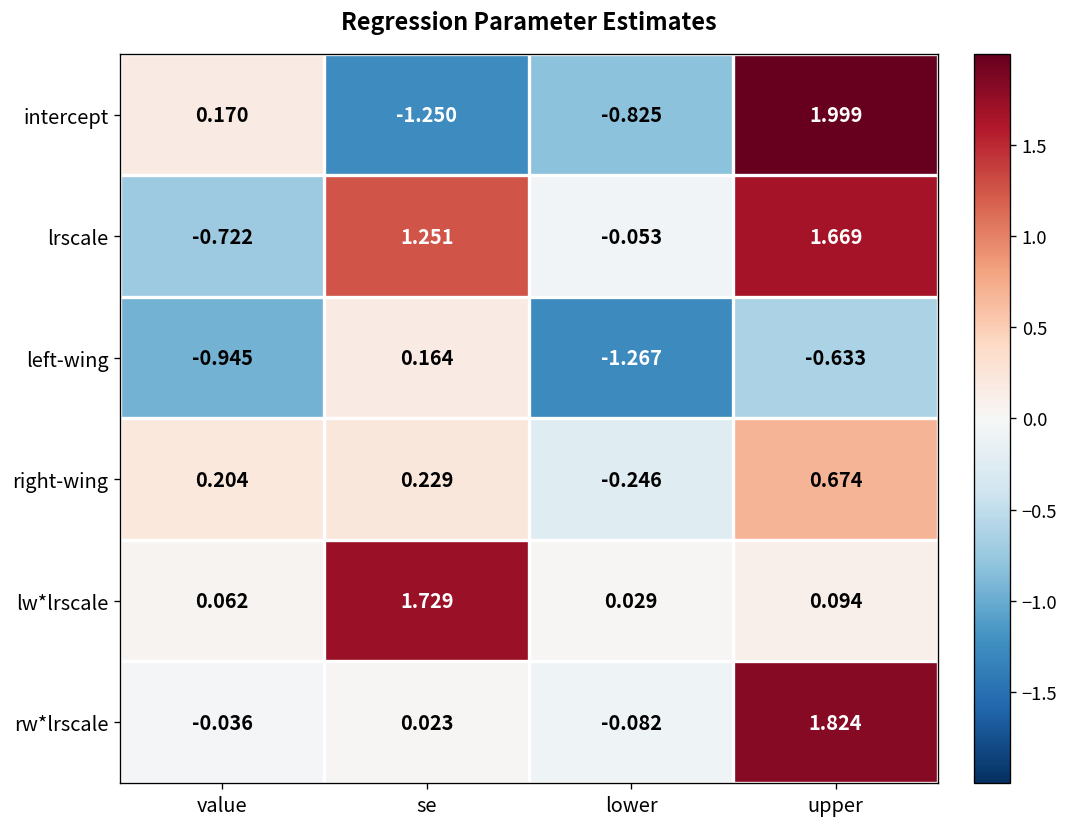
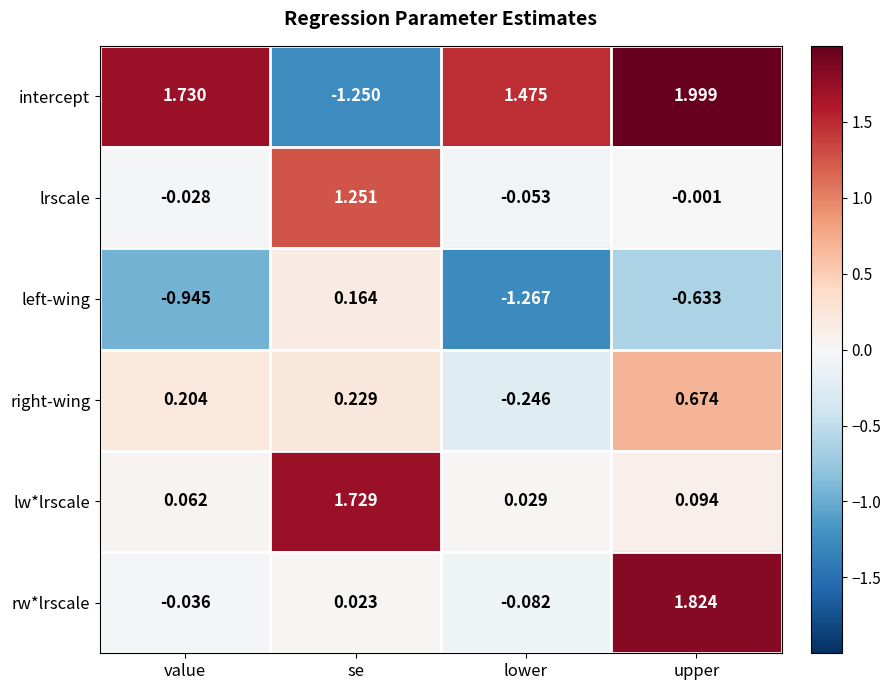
  {
    "intercept": {
-     "value": 0.170,
+     "value": 1.730,
      "se": -1.250,
-     "lower": -0.825,
+     "lower": 1.475,
      "upper": 1.999
    },
    "lrscale": {
-     "value": -0.722,
+     "value": -0.028,
      "se": 1.251,
      "lower": -0.053,
-     "upper": 1.669
+     "upper": -0.001
    },
    "left-wing": {
      "value": -0.945,
      "se": 0.164,
      "lower": -1.267,
      "upper": -0.633
    },
    "right-wing": {
      "value": 0.204,
      "se": 0.229,
      "lower": -0.246,
      "upper": 0.674
    },
    "lw*lrscale": {
      "value": 0.062,
      "se": 1.729,
      "lower": 0.029,
      "upper": 0.094
    },
    "rw*lrscale": {
      "value": -0.036,
      "se": 0.023,
      "lower": -0.082,
      "upper": 1.824
    }
  }
